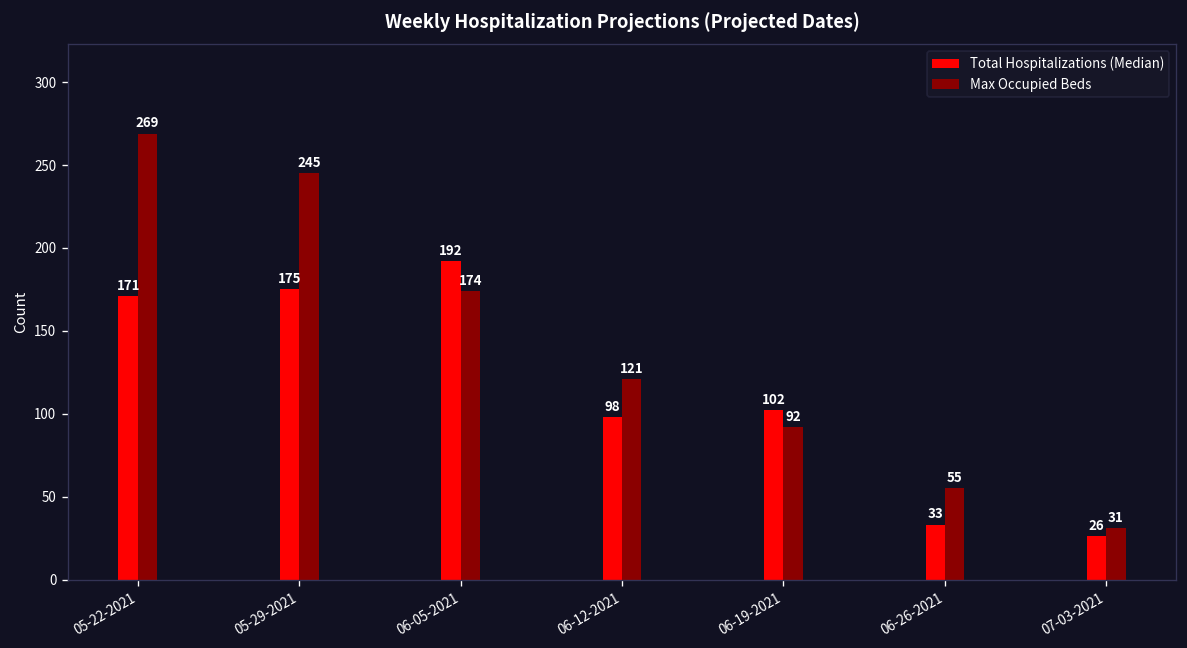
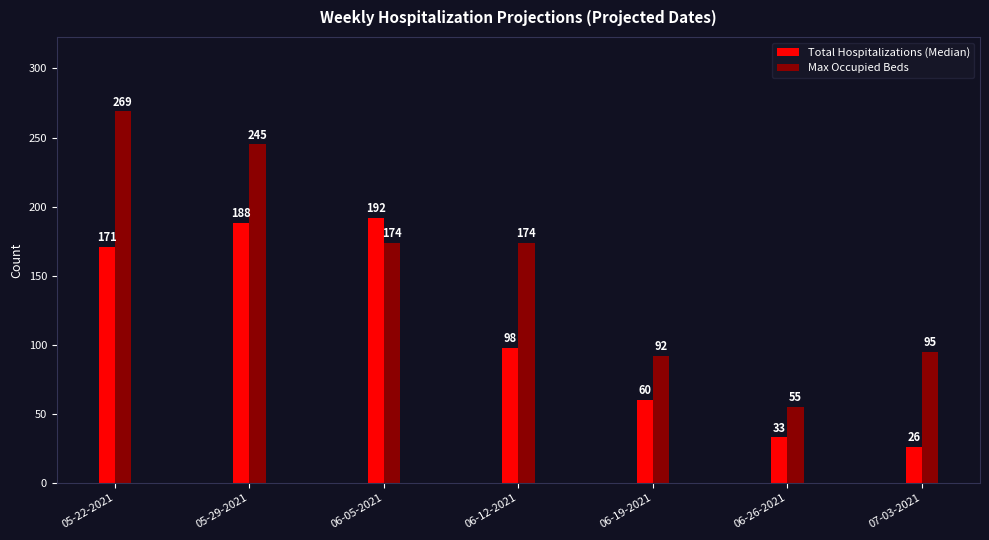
  {
    "Total Hospitalizations (Median)": {
      "05-22-2021": 171,
-     "05-29-2021": 175,
+     "05-29-2021": 188,
      "06-05-2021": 192,
      "06-12-2021": 98,
-     "06-19-2021": 102,
+     "06-19-2021": 60,
      "06-26-2021": 33,
      "07-03-2021": 26
    },
    "Max Occupied Beds": {
      "05-22-2021": 269,
      "05-29-2021": 245,
      "06-05-2021": 174,
-     "06-12-2021": 121,
+     "06-12-2021": 174,
      "06-19-2021": 92,
      "06-26-2021": 55,
-     "07-03-2021": 31
+     "07-03-2021": 95
    }
  }
